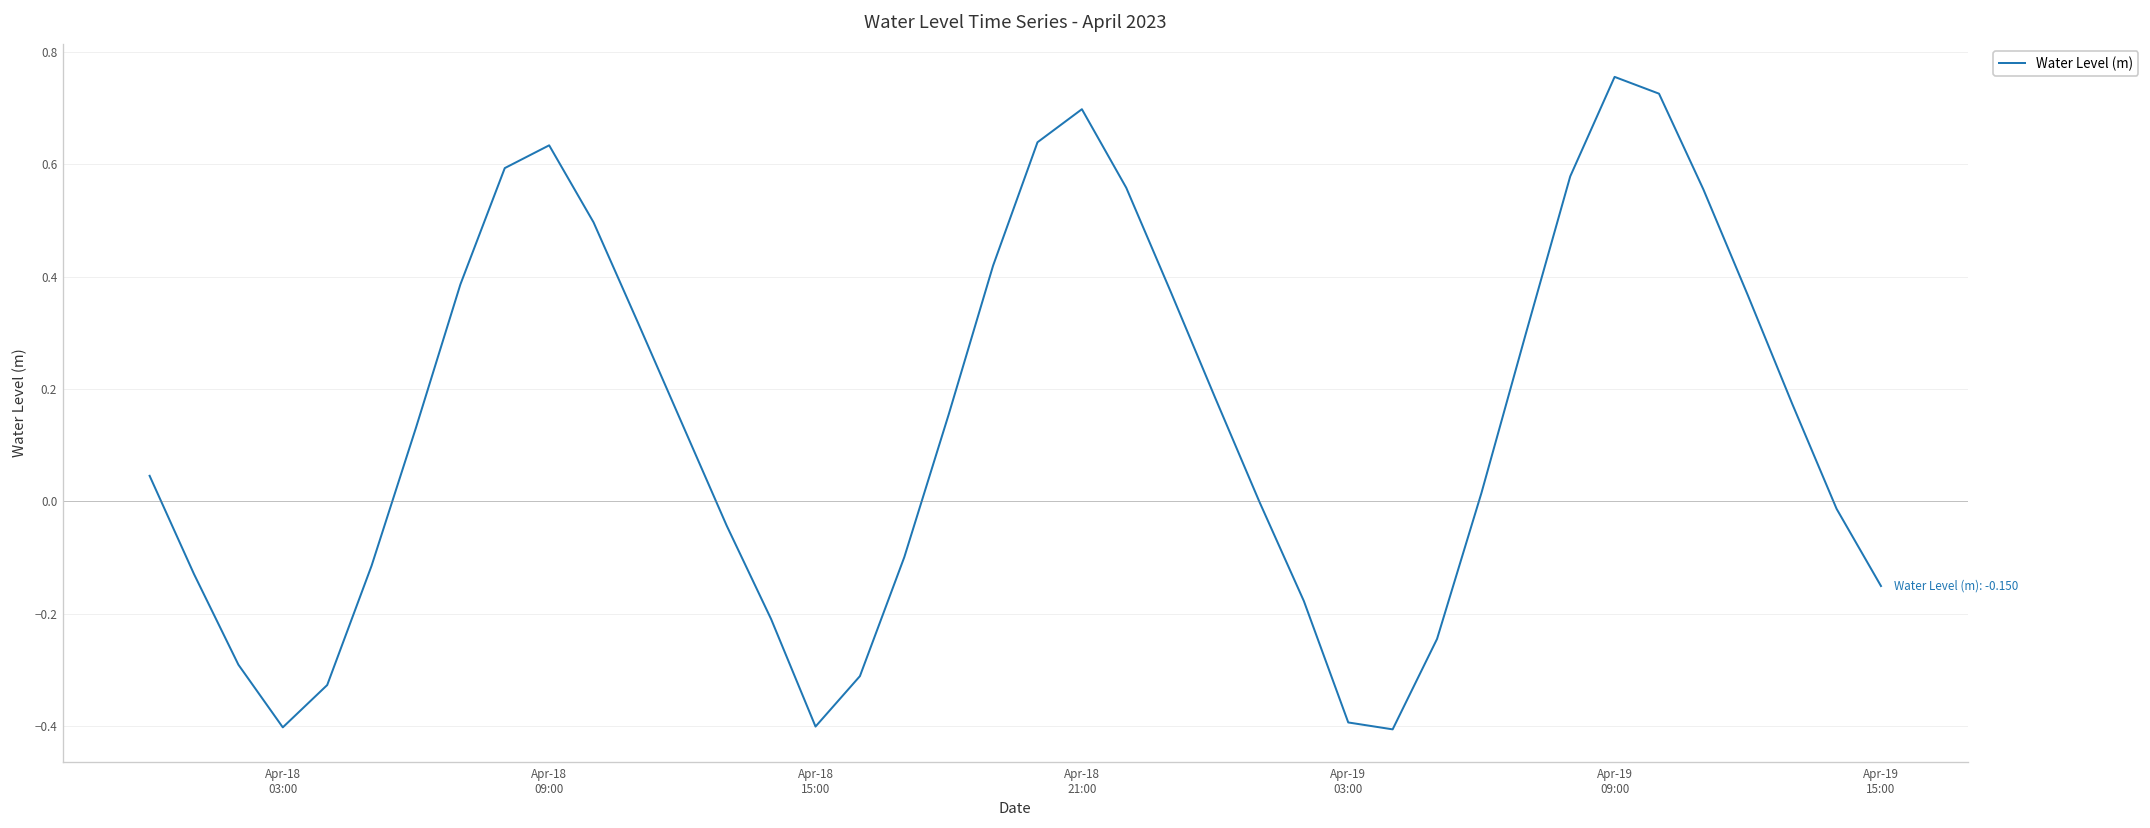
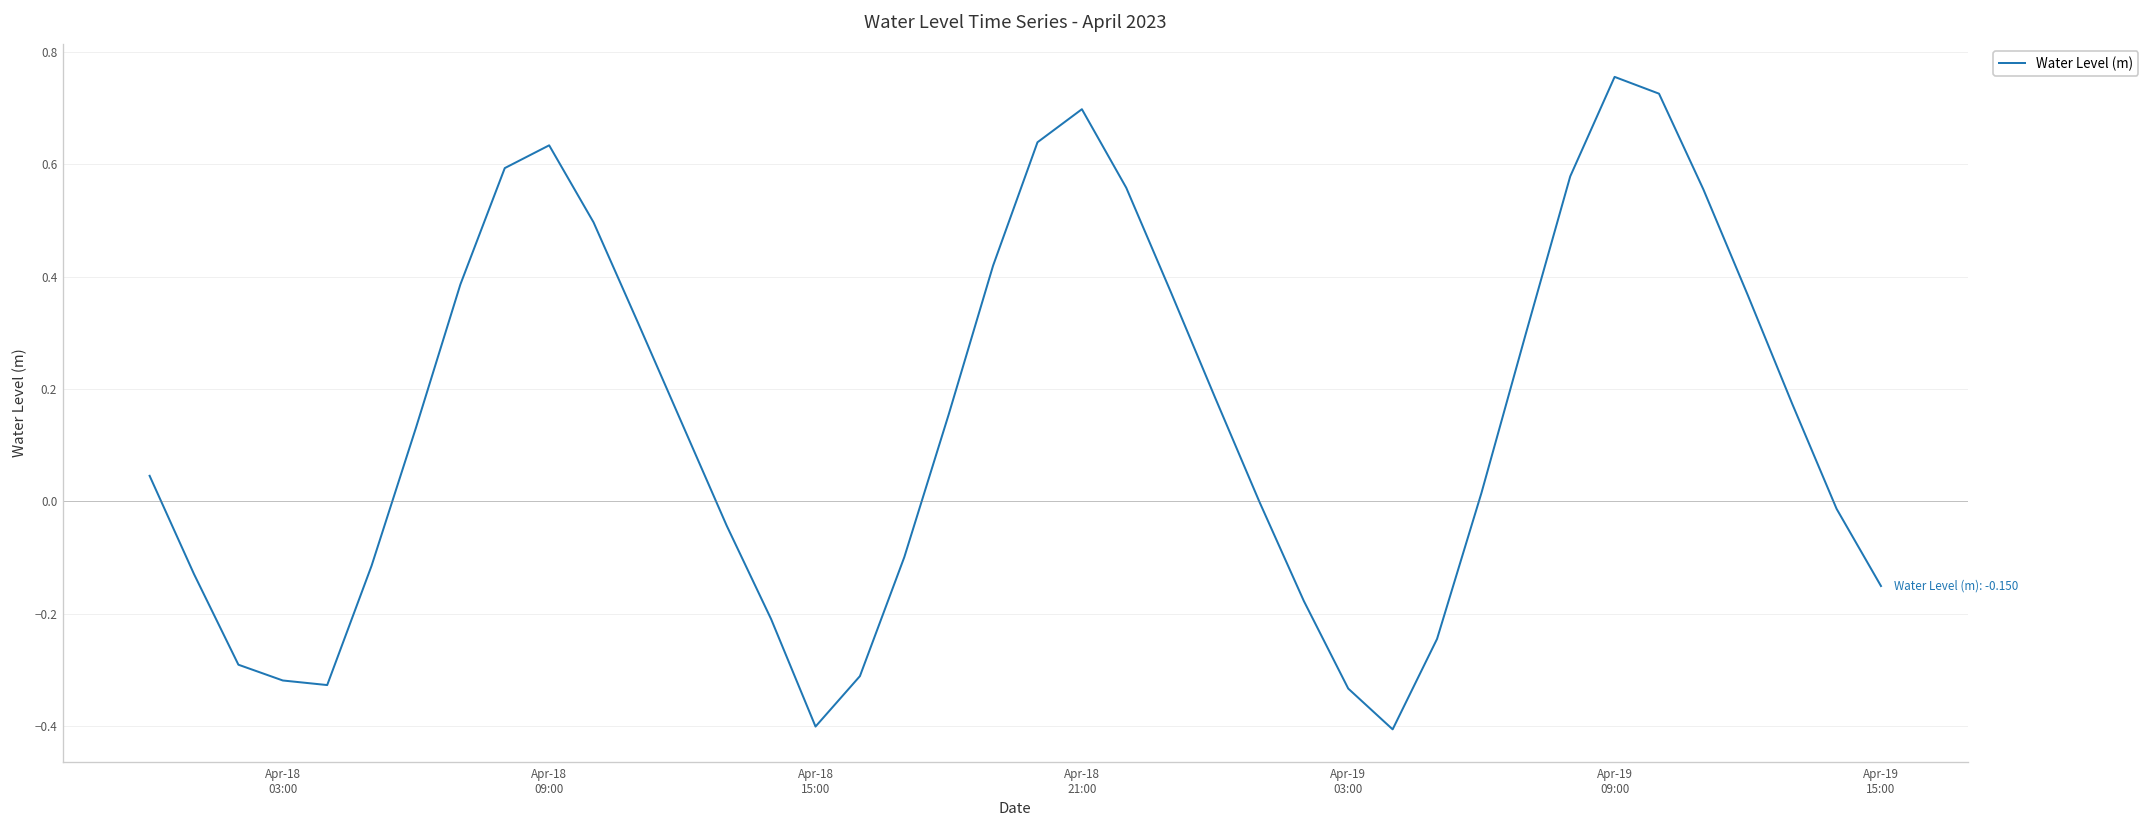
  {
-   "Apr-18 03:00": -0.40,
+   "Apr-18 03:00": -0.32,
    "Apr-18 09:00": 0.63,
    "Apr-18 15:00": -0.40,
    "Apr-18 21:00": 0.70,
-   "Apr-19 03:00": -0.39,
+   "Apr-19 03:00": -0.33,
    "Apr-19 09:00": 0.76
  }
